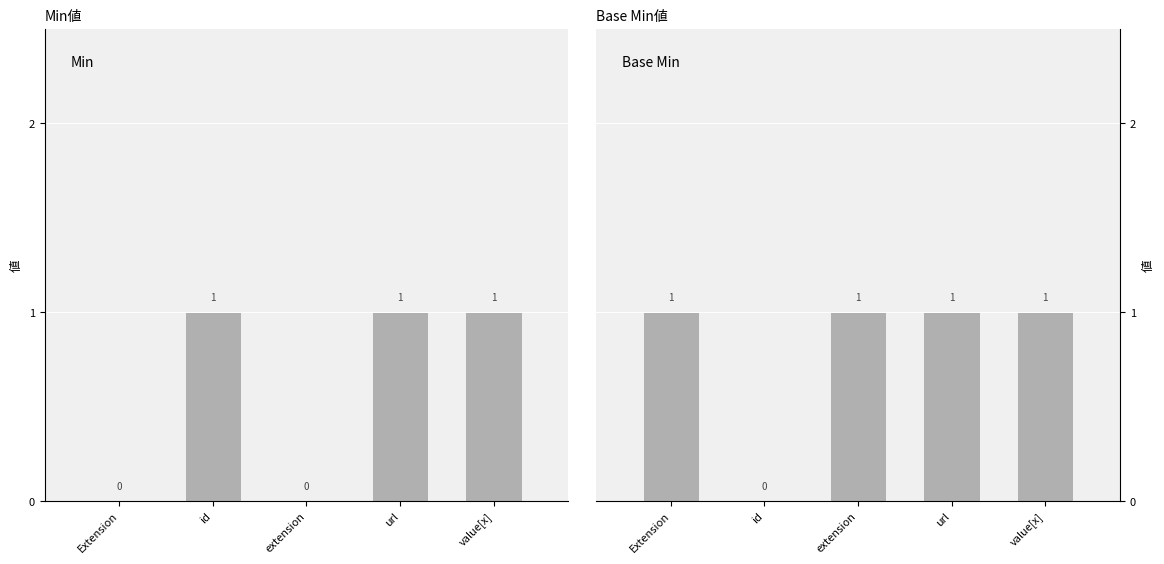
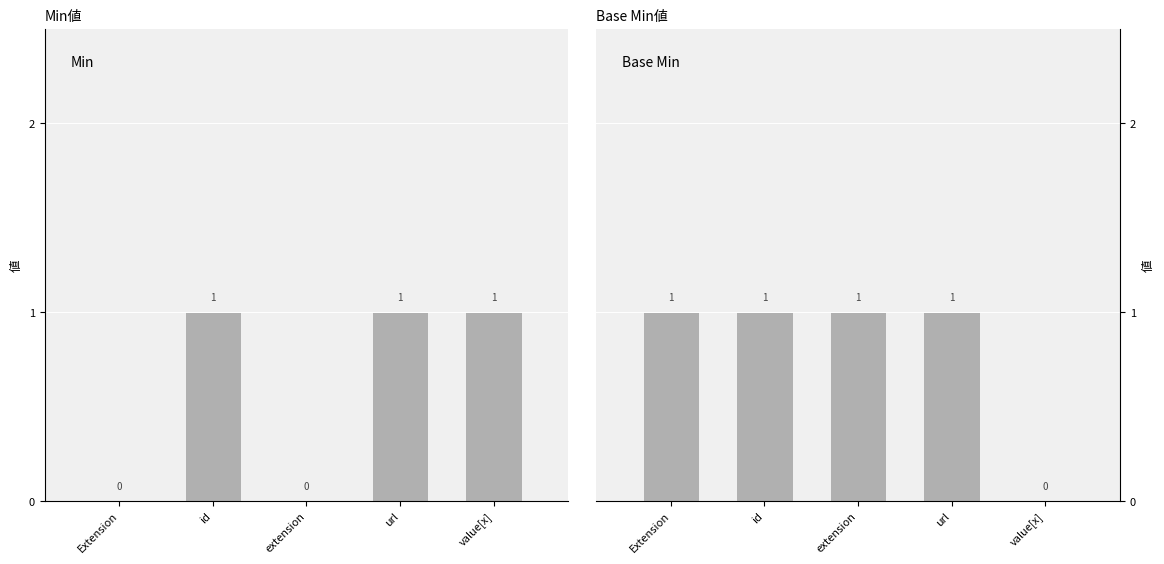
  {
    "Min値": {
      "Extension": 0,
      "id": 1,
      "extension": 0,
      "url": 1,
      "value[x]": 1
    },
    "Base Min値": {
      "Extension": 1,
-     "id": 0,
+     "id": 1,
      "extension": 1,
      "url": 1,
-     "value[x]": 1
+     "value[x]": 0
    }
  }
